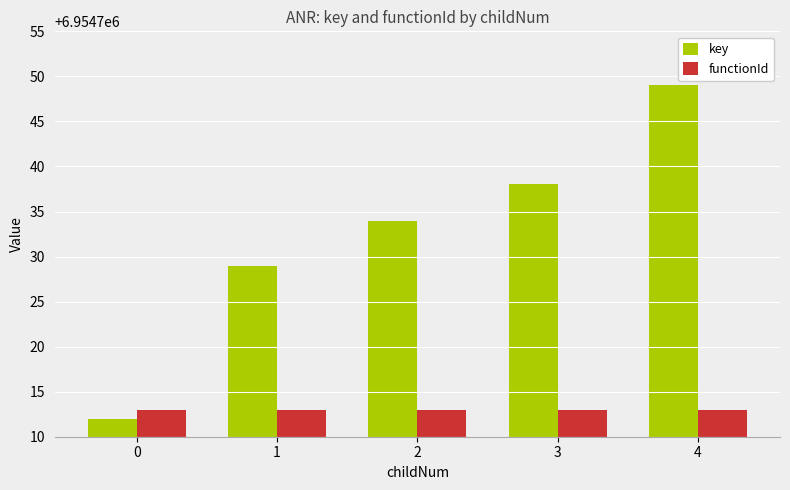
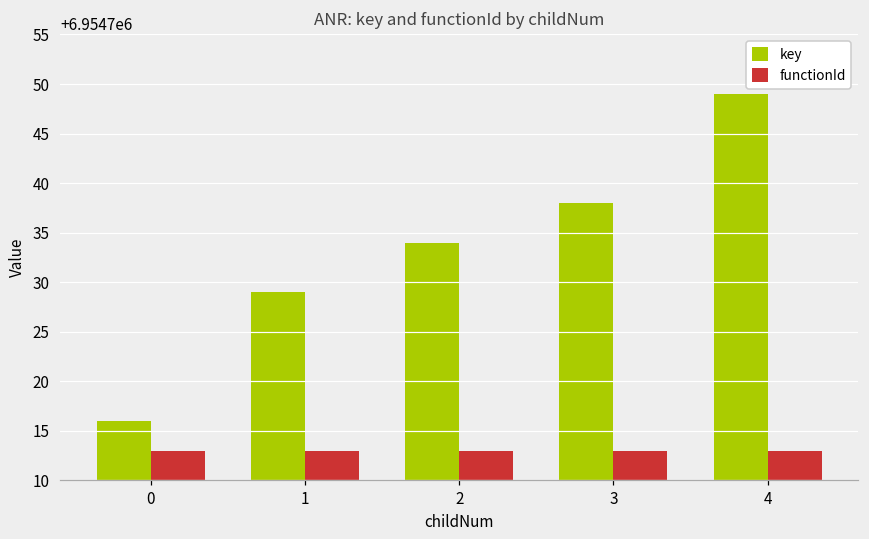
  {
    "key": {
-     "0": 6954712,
+     "0": 6954716,
      "1": 6954729,
      "2": 6954734,
      "3": 6954738,
      "4": 6954749
    },
    "functionId": {
      "0": 6954713,
      "1": 6954713,
      "2": 6954713,
      "3": 6954713,
      "4": 6954713
    }
  }
